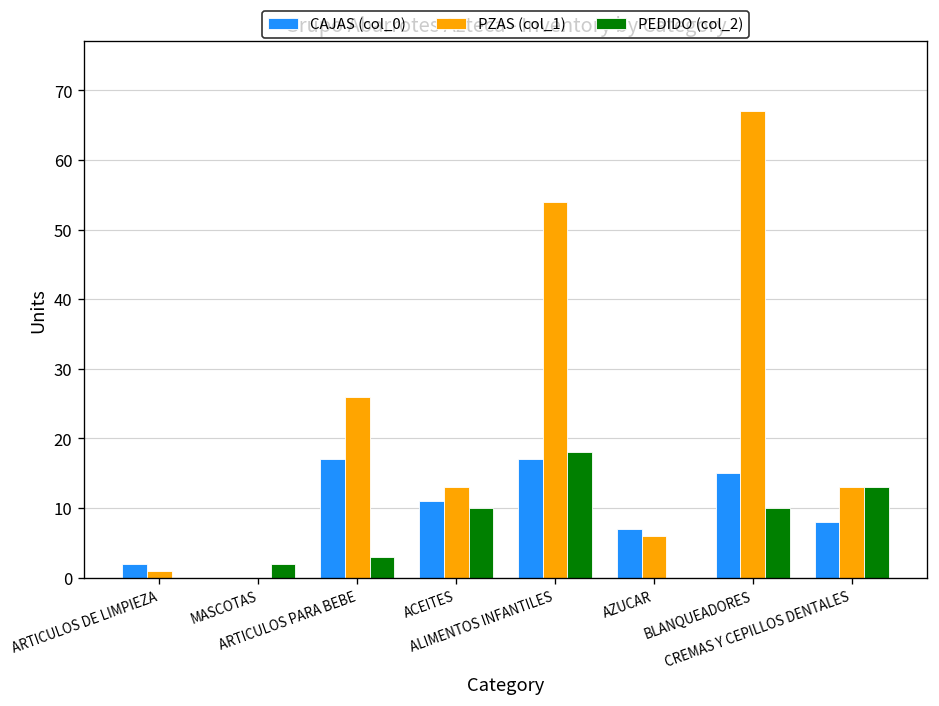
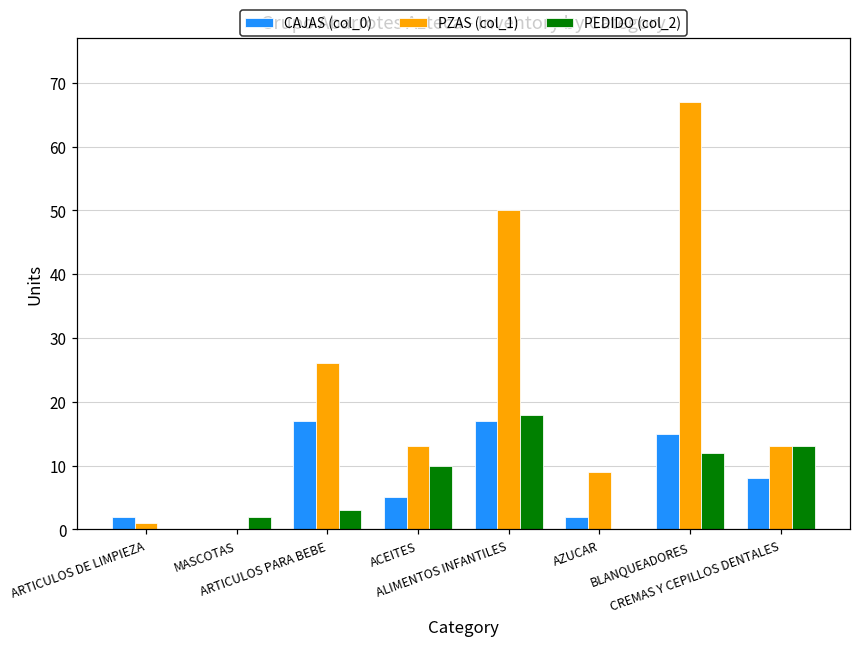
  {
    "CAJAS (col_0)": {
      "ARTICULOS DE LIMPIEZA": 2,
      "MASCOTAS": 0,
      "ARTICULOS PARA BEBE": 17,
-     "ACEITES": 11,
+     "ACEITES": 5,
      "ALIMENTOS INFANTILES": 17,
-     "AZUCAR": 7,
+     "AZUCAR": 2,
      "BLANQUEADORES": 15,
      "CREMAS Y CEPILLOS DENTALES": 8
    },
    "PZAS (col_1)": {
      "ARTICULOS DE LIMPIEZA": 1,
      "MASCOTAS": 0,
      "ARTICULOS PARA BEBE": 26,
      "ACEITES": 13,
-     "ALIMENTOS INFANTILES": 54,
-     "AZUCAR": 6,
+     "ALIMENTOS INFANTILES": 50,
+     "AZUCAR": 9,
      "BLANQUEADORES": 67,
      "CREMAS Y CEPILLOS DENTALES": 13
    },
    "PEDIDO (col_2)": {
      "ARTICULOS DE LIMPIEZA": 0,
      "MASCOTAS": 2,
      "ARTICULOS PARA BEBE": 3,
      "ACEITES": 10,
      "ALIMENTOS INFANTILES": 18,
      "AZUCAR": 0,
-     "BLANQUEADORES": 10,
+     "BLANQUEADORES": 12,
      "CREMAS Y CEPILLOS DENTALES": 13
    }
  }
